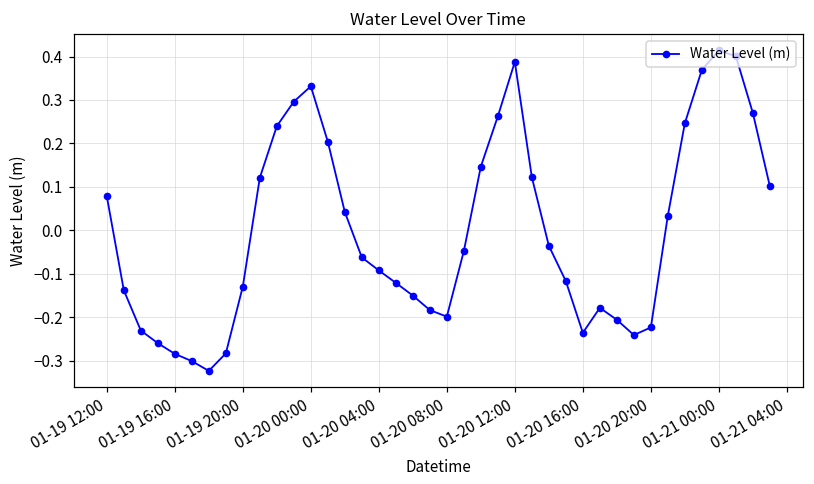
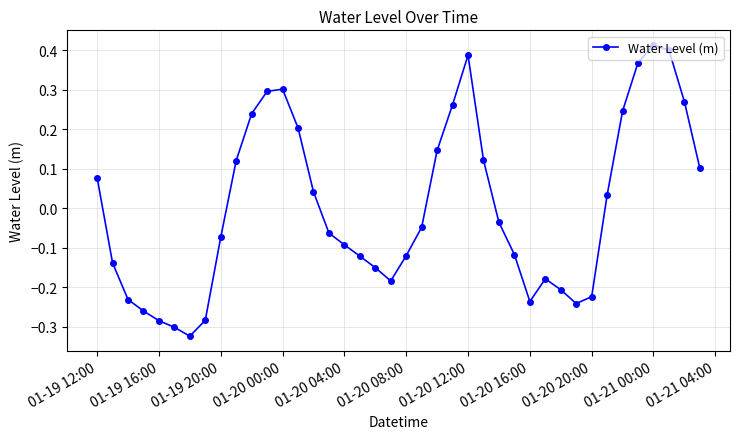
  {
    "01-19 12:00": 0.08,
    "01-19 16:00": -0.28,
-   "01-19 20:00": -0.13,
-   "01-20 00:00": 0.33,
+   "01-19 20:00": -0.07,
+   "01-20 00:00": 0.30,
    "01-20 04:00": -0.09,
-   "01-20 08:00": -0.20,
+   "01-20 08:00": -0.12,
    "01-20 12:00": 0.39,
    "01-20 16:00": -0.24,
    "01-20 20:00": -0.22
  }
